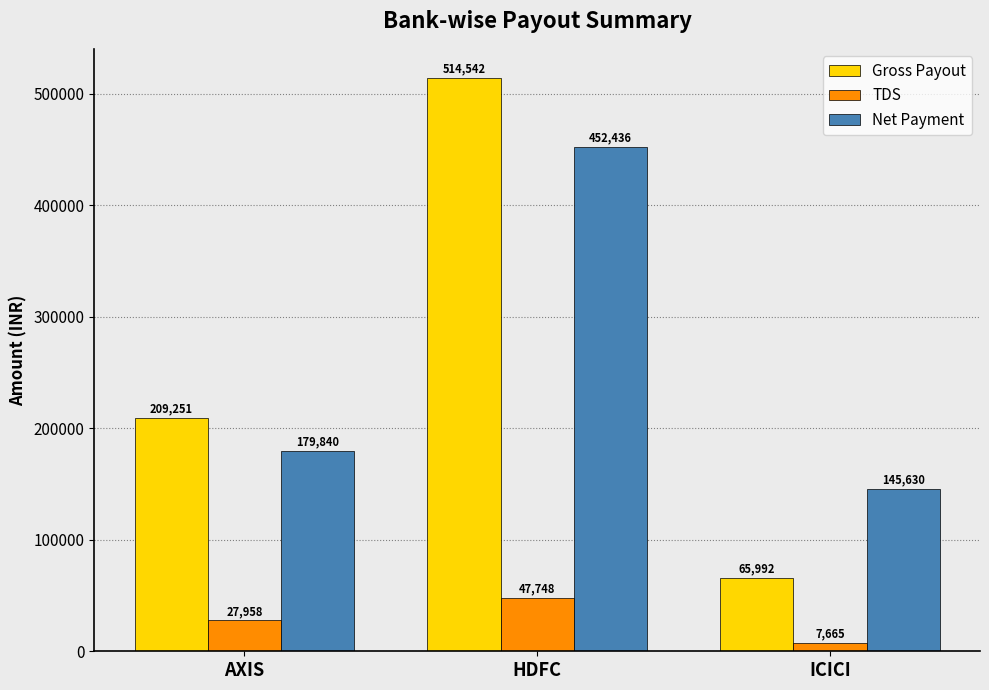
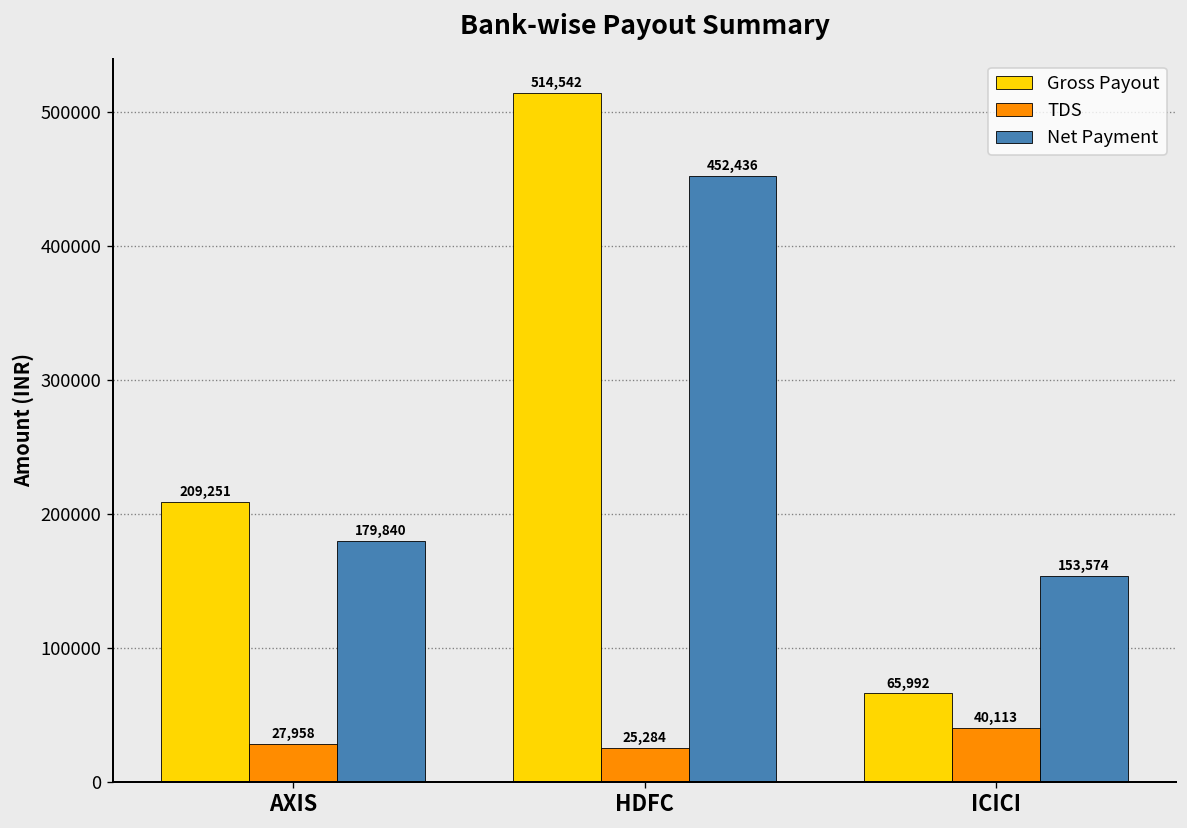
  {
    "Gross Payout": {
      "AXIS": "209,251",
      "HDFC": "514,542",
      "ICICI": "65,992"
    },
    "TDS": {
      "AXIS": "27,958",
-     "HDFC": "47,748",
-     "ICICI": "7,665"
+     "HDFC": "25,284",
+     "ICICI": "40,113"
    },
    "Net Payment": {
      "AXIS": "179,840",
      "HDFC": "452,436",
-     "ICICI": "145,630"
+     "ICICI": "153,574"
    }
  }
